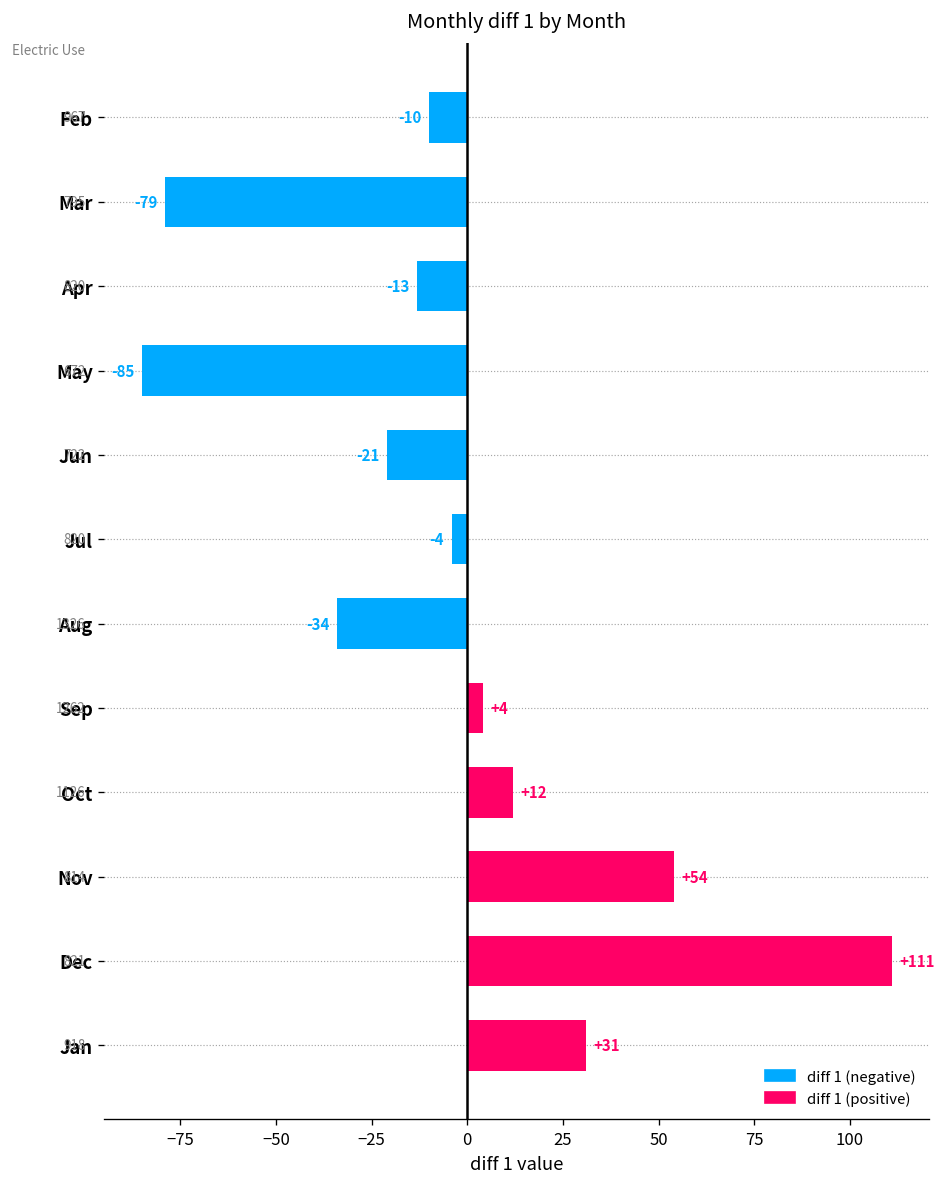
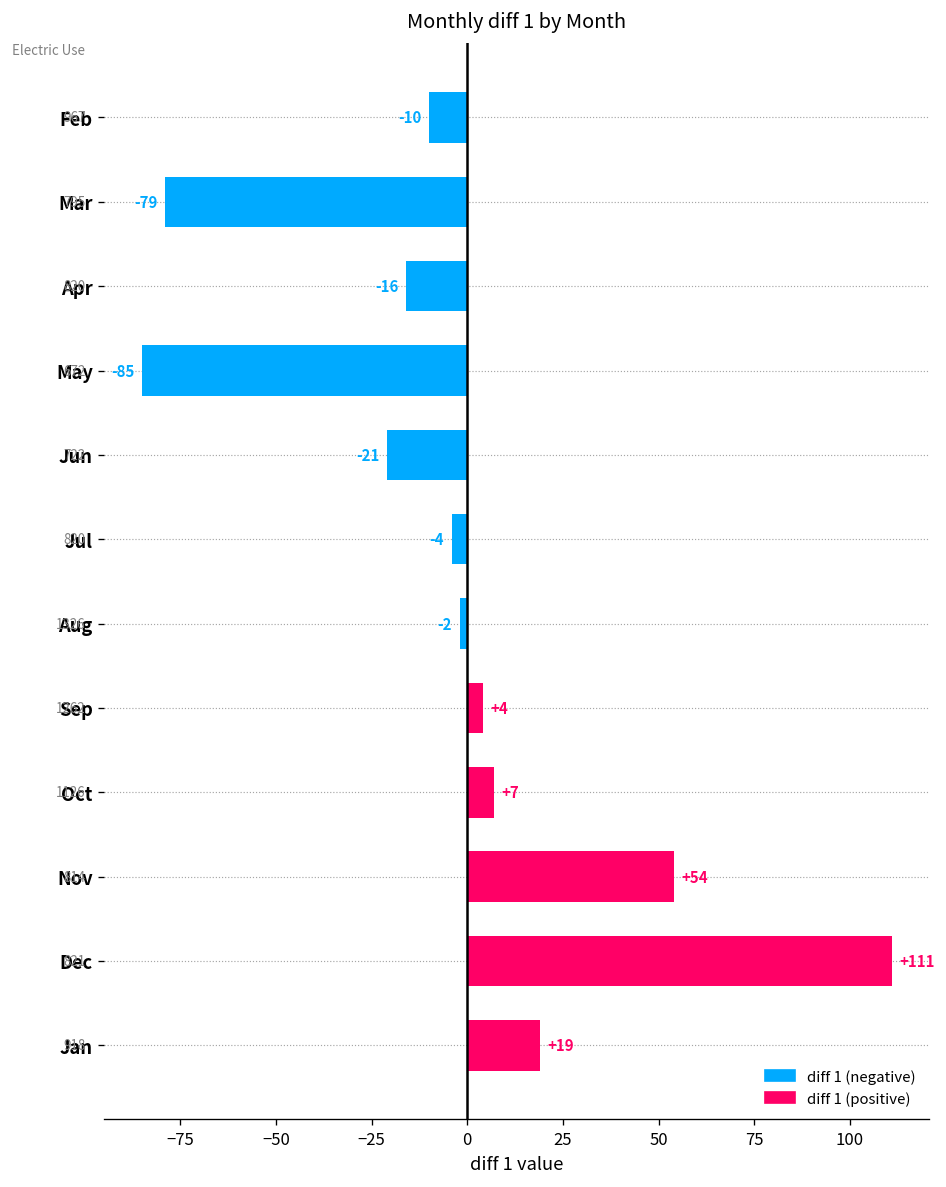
  {
    "Feb": "-10",
    "Mar": "-79",
-   "Apr": "-13",
+   "Apr": "-16",
    "May": "-85",
    "Jun": "-21",
    "Jul": "-4",
-   "Aug": "-34",
+   "Aug": "-2",
    "Sep": "+4",
-   "Oct": "+12",
+   "Oct": "+7",
    "Nov": "+54",
    "Dec": "+111",
-   "Jan": "+31"
+   "Jan": "+19"
  }
